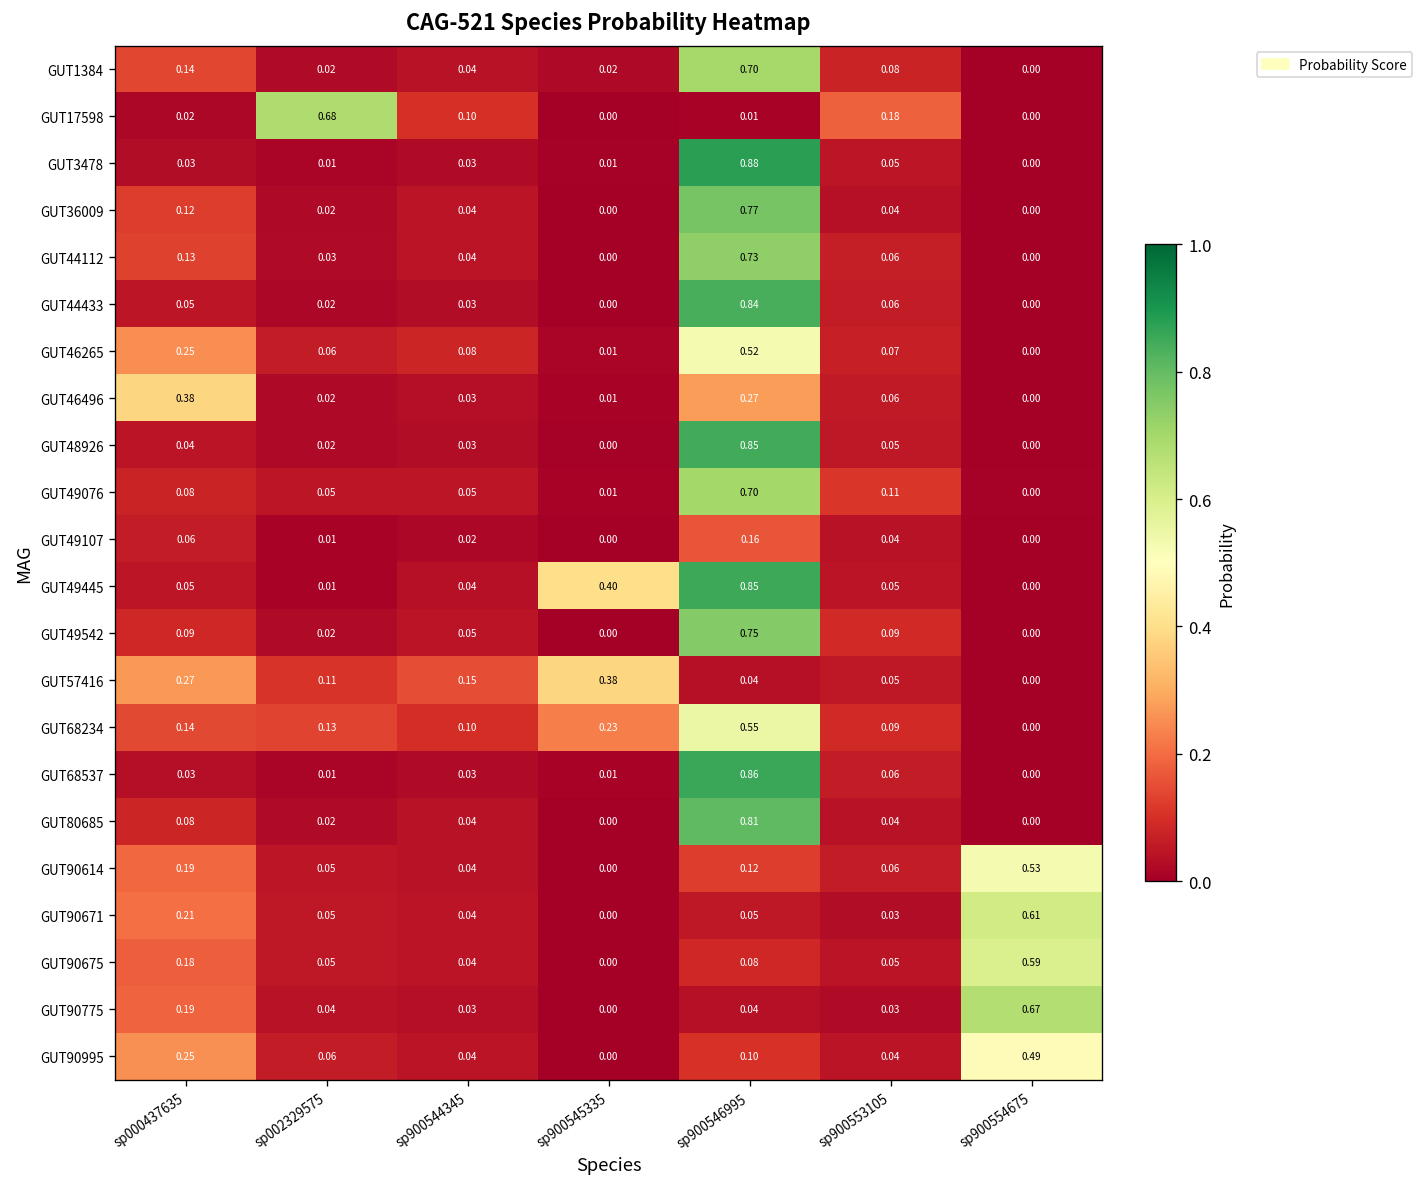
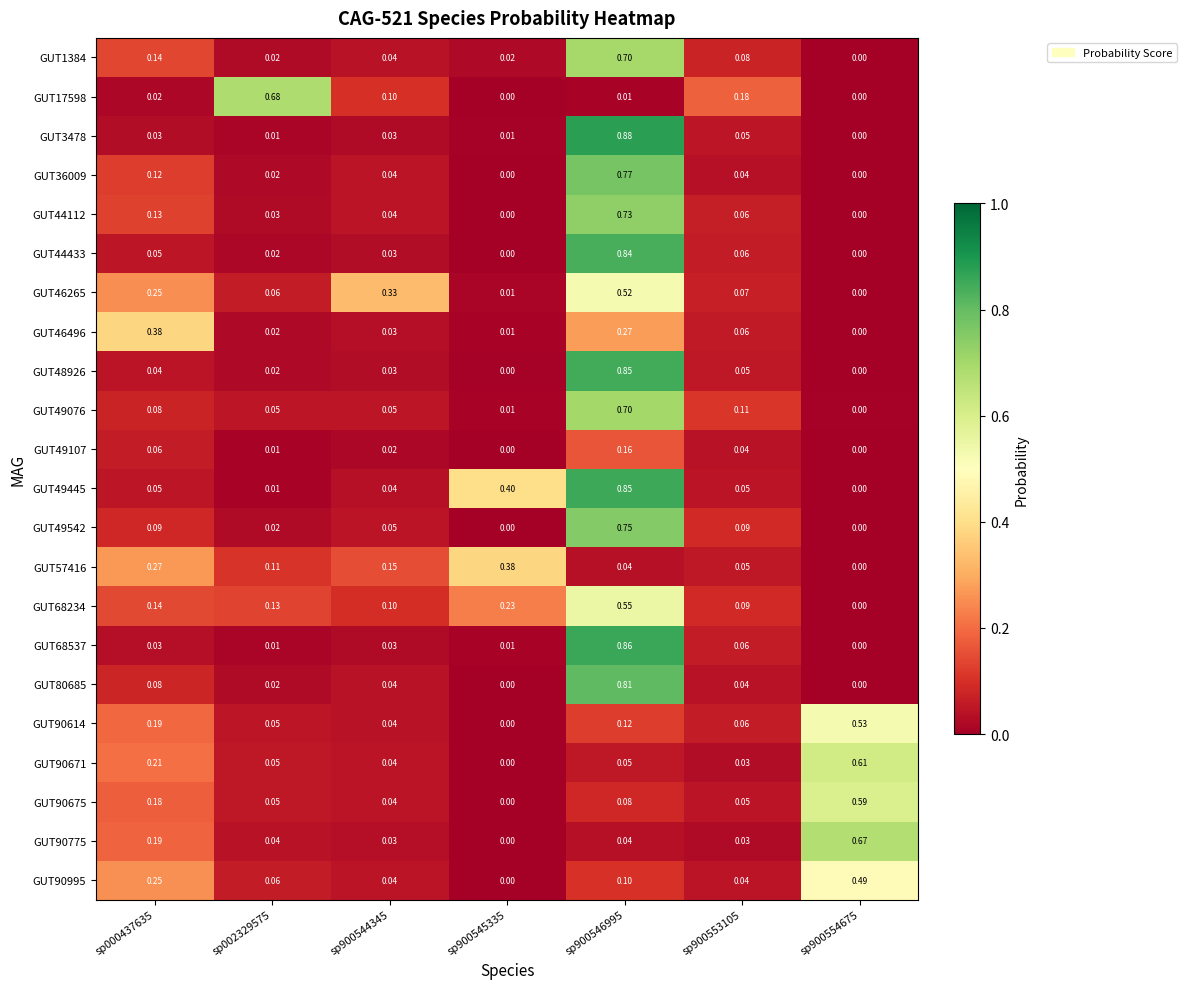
  {
    "GUT1384": {
      "sp000437635": 0.14,
      "sp002329575": 0.02,
      "sp900544345": 0.04,
      "sp900545335": 0.02,
      "sp900546995": 0.70,
      "sp900553105": 0.08,
      "sp900554675": 0.00
    },
    "GUT17598": {
      "sp000437635": 0.02,
      "sp002329575": 0.68,
      "sp900544345": 0.10,
      "sp900545335": 0.00,
      "sp900546995": 0.01,
      "sp900553105": 0.18,
      "sp900554675": 0.00
    },
    "GUT3478": {
      "sp000437635": 0.03,
      "sp002329575": 0.01,
      "sp900544345": 0.03,
      "sp900545335": 0.01,
      "sp900546995": 0.88,
      "sp900553105": 0.05,
      "sp900554675": 0.00
    },
    "GUT36009": {
      "sp000437635": 0.12,
      "sp002329575": 0.02,
      "sp900544345": 0.04,
      "sp900545335": 0.00,
      "sp900546995": 0.77,
      "sp900553105": 0.04,
      "sp900554675": 0.00
    },
    "GUT44112": {
      "sp000437635": 0.13,
      "sp002329575": 0.03,
      "sp900544345": 0.04,
      "sp900545335": 0.00,
      "sp900546995": 0.73,
      "sp900553105": 0.06,
      "sp900554675": 0.00
    },
    "GUT44433": {
      "sp000437635": 0.05,
      "sp002329575": 0.02,
      "sp900544345": 0.03,
      "sp900545335": 0.00,
      "sp900546995": 0.84,
      "sp900553105": 0.06,
      "sp900554675": 0.00
    },
    "GUT46265": {
      "sp000437635": 0.25,
      "sp002329575": 0.06,
-     "sp900544345": 0.08,
+     "sp900544345": 0.33,
      "sp900545335": 0.01,
      "sp900546995": 0.52,
      "sp900553105": 0.07,
      "sp900554675": 0.00
    },
    "GUT46496": {
      "sp000437635": 0.38,
      "sp002329575": 0.02,
      "sp900544345": 0.03,
      "sp900545335": 0.01,
      "sp900546995": 0.27,
      "sp900553105": 0.06,
      "sp900554675": 0.00
    },
    "GUT48926": {
      "sp000437635": 0.04,
      "sp002329575": 0.02,
      "sp900544345": 0.03,
      "sp900545335": 0.00,
      "sp900546995": 0.85,
      "sp900553105": 0.05,
      "sp900554675": 0.00
    },
    "GUT49076": {
      "sp000437635": 0.08,
      "sp002329575": 0.05,
      "sp900544345": 0.05,
      "sp900545335": 0.01,
      "sp900546995": 0.70,
      "sp900553105": 0.11,
      "sp900554675": 0.00
    },
    "GUT49107": {
      "sp000437635": 0.06,
      "sp002329575": 0.01,
      "sp900544345": 0.02,
      "sp900545335": 0.00,
      "sp900546995": 0.16,
      "sp900553105": 0.04,
      "sp900554675": 0.00
    },
    "GUT49445": {
      "sp000437635": 0.05,
      "sp002329575": 0.01,
      "sp900544345": 0.04,
      "sp900545335": 0.40,
      "sp900546995": 0.85,
      "sp900553105": 0.05,
      "sp900554675": 0.00
    },
    "GUT49542": {
      "sp000437635": 0.09,
      "sp002329575": 0.02,
      "sp900544345": 0.05,
      "sp900545335": 0.00,
      "sp900546995": 0.75,
      "sp900553105": 0.09,
      "sp900554675": 0.00
    },
    "GUT57416": {
      "sp000437635": 0.27,
      "sp002329575": 0.11,
      "sp900544345": 0.15,
      "sp900545335": 0.38,
      "sp900546995": 0.04,
      "sp900553105": 0.05,
      "sp900554675": 0.00
    },
    "GUT68234": {
      "sp000437635": 0.14,
      "sp002329575": 0.13,
      "sp900544345": 0.10,
      "sp900545335": 0.23,
      "sp900546995": 0.55,
      "sp900553105": 0.09,
      "sp900554675": 0.00
    },
    "GUT68537": {
      "sp000437635": 0.03,
      "sp002329575": 0.01,
      "sp900544345": 0.03,
      "sp900545335": 0.01,
      "sp900546995": 0.86,
      "sp900553105": 0.06,
      "sp900554675": 0.00
    },
    "GUT80685": {
      "sp000437635": 0.08,
      "sp002329575": 0.02,
      "sp900544345": 0.04,
      "sp900545335": 0.00,
      "sp900546995": 0.81,
      "sp900553105": 0.04,
      "sp900554675": 0.00
    },
    "GUT90614": {
      "sp000437635": 0.19,
      "sp002329575": 0.05,
      "sp900544345": 0.04,
      "sp900545335": 0.00,
      "sp900546995": 0.12,
      "sp900553105": 0.06,
      "sp900554675": 0.53
    },
    "GUT90671": {
      "sp000437635": 0.21,
      "sp002329575": 0.05,
      "sp900544345": 0.04,
      "sp900545335": 0.00,
      "sp900546995": 0.05,
      "sp900553105": 0.03,
      "sp900554675": 0.61
    },
    "GUT90675": {
      "sp000437635": 0.18,
      "sp002329575": 0.05,
      "sp900544345": 0.04,
      "sp900545335": 0.00,
      "sp900546995": 0.08,
      "sp900553105": 0.05,
      "sp900554675": 0.59
    },
    "GUT90775": {
      "sp000437635": 0.19,
      "sp002329575": 0.04,
      "sp900544345": 0.03,
      "sp900545335": 0.00,
      "sp900546995": 0.04,
      "sp900553105": 0.03,
      "sp900554675": 0.67
    },
    "GUT90995": {
      "sp000437635": 0.25,
      "sp002329575": 0.06,
      "sp900544345": 0.04,
      "sp900545335": 0.00,
      "sp900546995": 0.10,
      "sp900553105": 0.04,
      "sp900554675": 0.49
    }
  }
